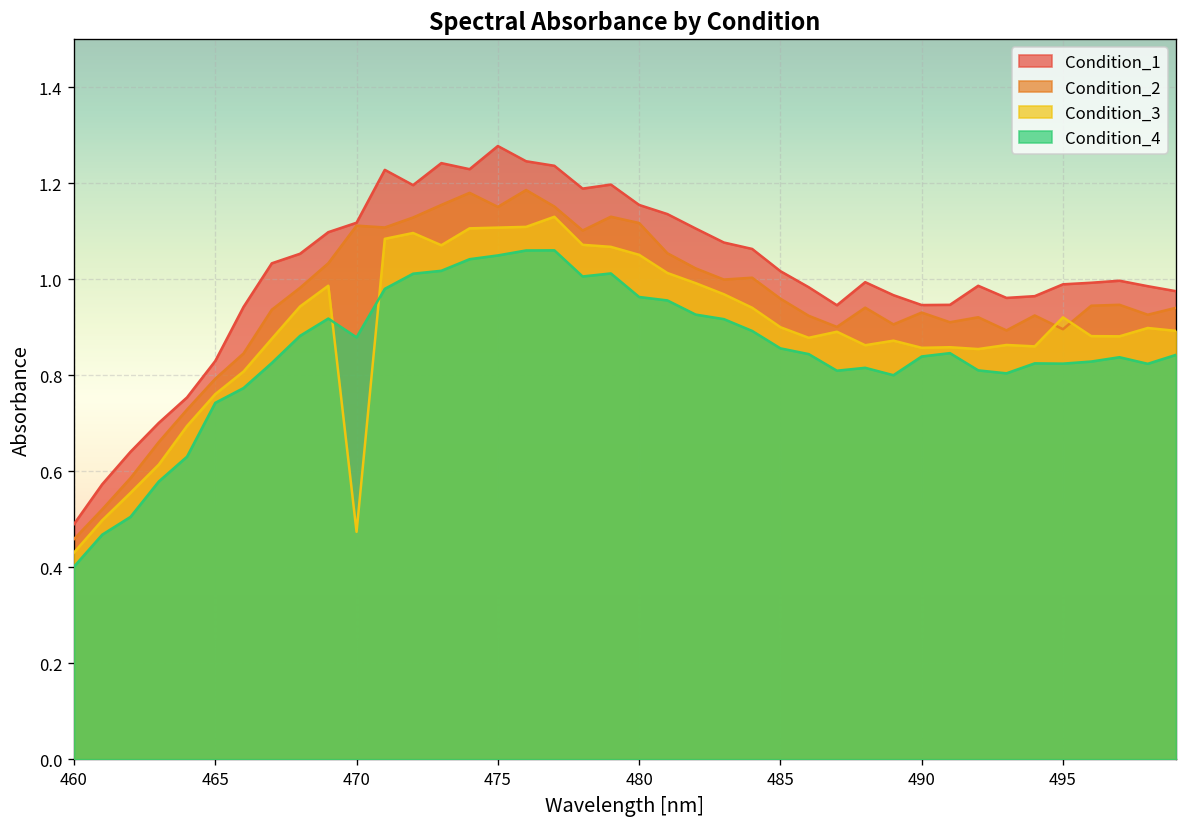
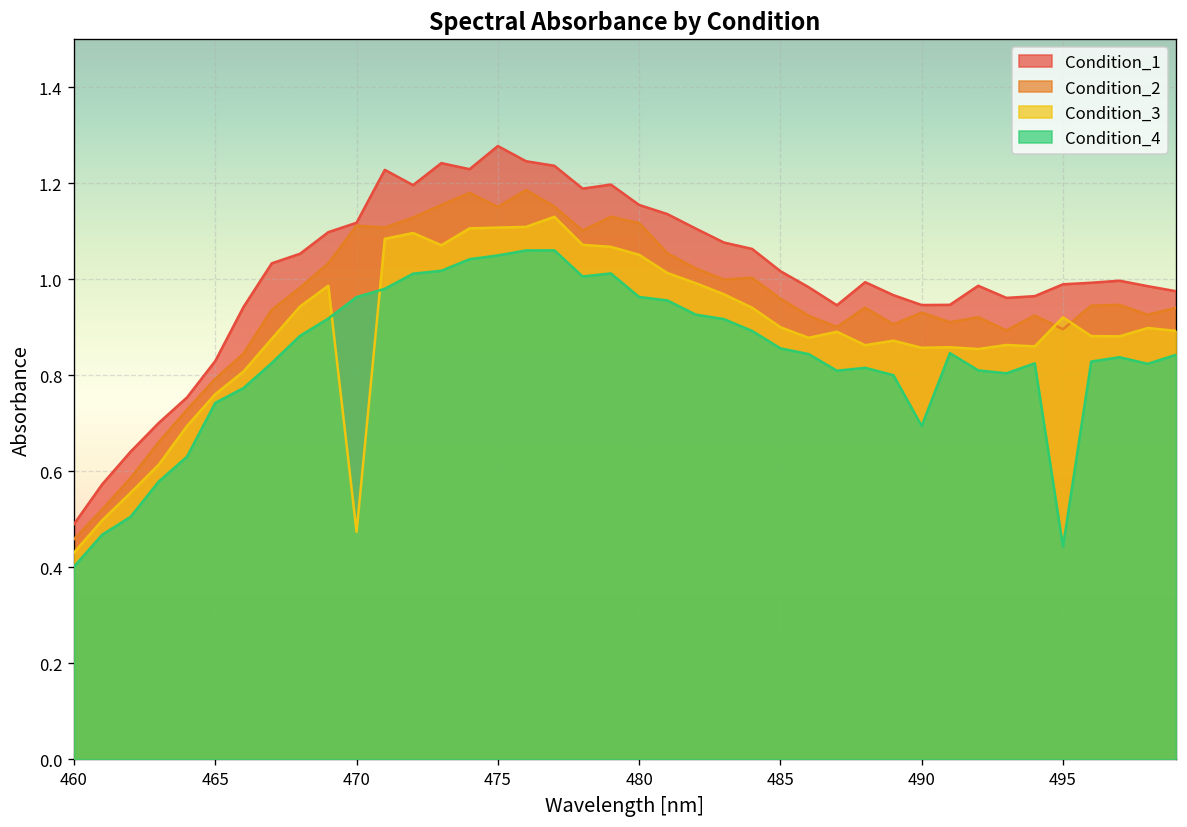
  {
    "Condition_3": {
      "460": 0.43,
      "465": 0.76,
      "470": 0.47,
      "475": 1.11,
      "480": 1.05,
      "485": 0.90,
      "490": 0.86,
      "495": 0.92
    },
    "Condition_4": {
      "460": 0.40,
      "465": 0.74,
-     "470": 0.88,
+     "470": 0.96,
      "475": 1.05,
      "480": 0.96,
      "485": 0.86,
-     "490": 0.84,
-     "495": 0.82
+     "490": 0.69,
+     "495": 0.44
    }
  }
